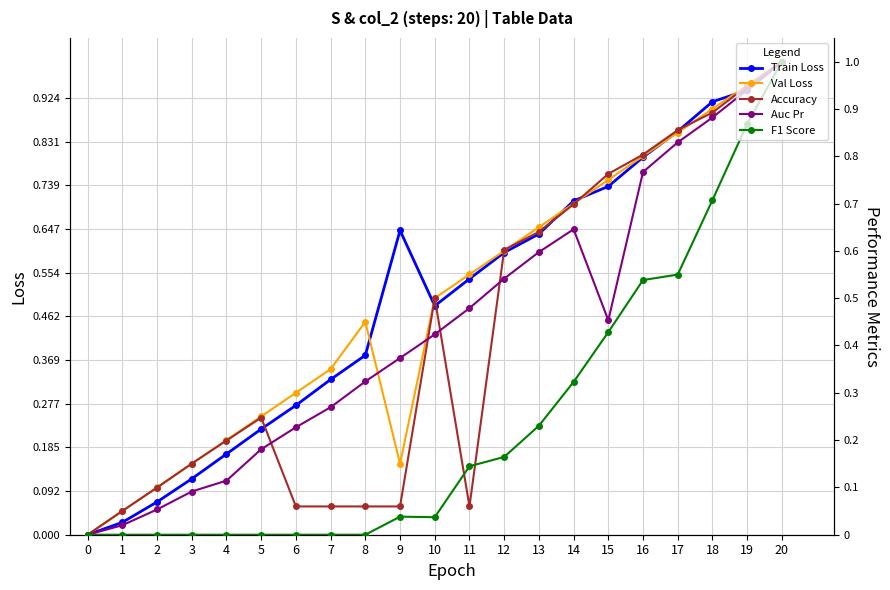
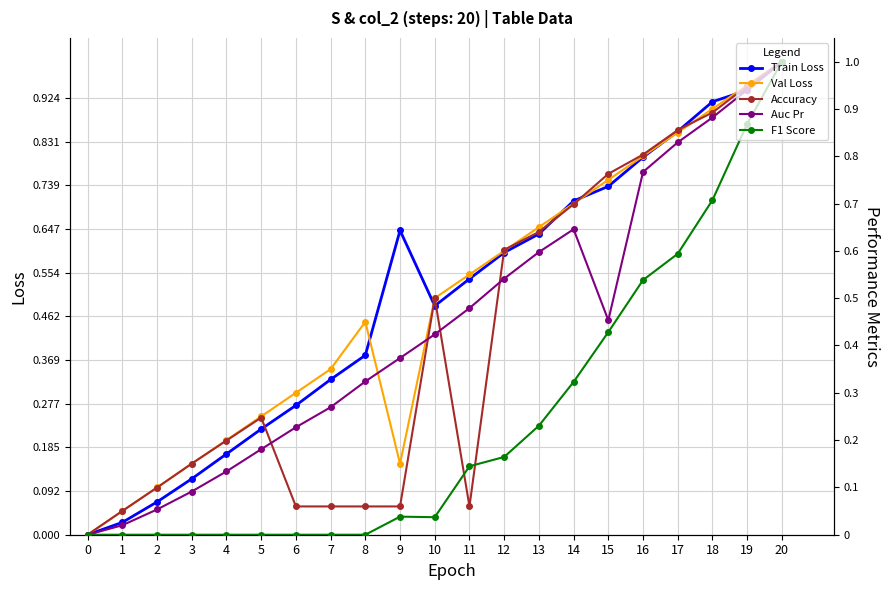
  {
    "Train Loss": {
      "1": 0.03,
      "2": 0.07,
      "3": 0.12,
      "4": 0.17,
      "5": 0.22,
      "6": 0.27,
      "7": 0.33,
      "8": 0.38,
      "9": 0.64,
      "10": 0.48,
      "11": 0.54,
      "13": 0.64,
      "14": 0.71,
      "15": 0.74,
      "18": 0.92
    },
    "Val Loss": {
      "1": 0.05,
      "2": 0.10,
      "3": 0.15,
      "4": 0.20,
      "5": 0.25,
      "6": 0.30,
      "7": 0.35,
      "8": 0.45,
      "9": 0.15,
      "10": 0.50,
      "11": 0.55,
      "13": 0.65,
      "14": 0.70,
      "15": 0.75,
      "18": 0.90
    },
    "Accuracy": {
      "1": 0.05,
      "2": 0.10,
      "3": 0.15,
      "4": 0.20,
      "5": 0.25,
      "6": 0.06,
      "7": 0.06,
      "8": 0.06,
      "9": 0.06,
      "10": 0.50,
      "11": 0.06,
      "12": 0.60,
      "13": 0.64,
      "14": 0.70,
      "15": 0.76,
      "16": 0.80,
      "17": 0.86,
      "18": 0.89
    },
    "Auc Pr": {
      "1": 0.02,
      "2": 0.05,
      "3": 0.09,
-     "4": 0.11,
+     "4": 0.13,
      "5": 0.18,
      "6": 0.23,
      "7": 0.27,
      "8": 0.32,
      "9": 0.37,
      "10": 0.42,
      "11": 0.48,
      "12": 0.54,
      "13": 0.60,
      "14": 0.65,
      "15": 0.45,
      "16": 0.77,
      "17": 0.83,
      "18": 0.88
    },
    "F1 Score": {
      "1": 0.00,
      "2": 0.00,
      "3": 0.00,
      "4": 0.00,
      "5": 0.00,
      "6": 0.00,
      "7": 0.00,
      "8": 0.00,
      "9": 0.04,
      "10": 0.04,
      "11": 0.14,
      "12": 0.16,
      "13": 0.23,
      "14": 0.32,
      "15": 0.43,
      "16": 0.54,
-     "17": 0.55,
+     "17": 0.59,
      "18": 0.71
    }
  }
